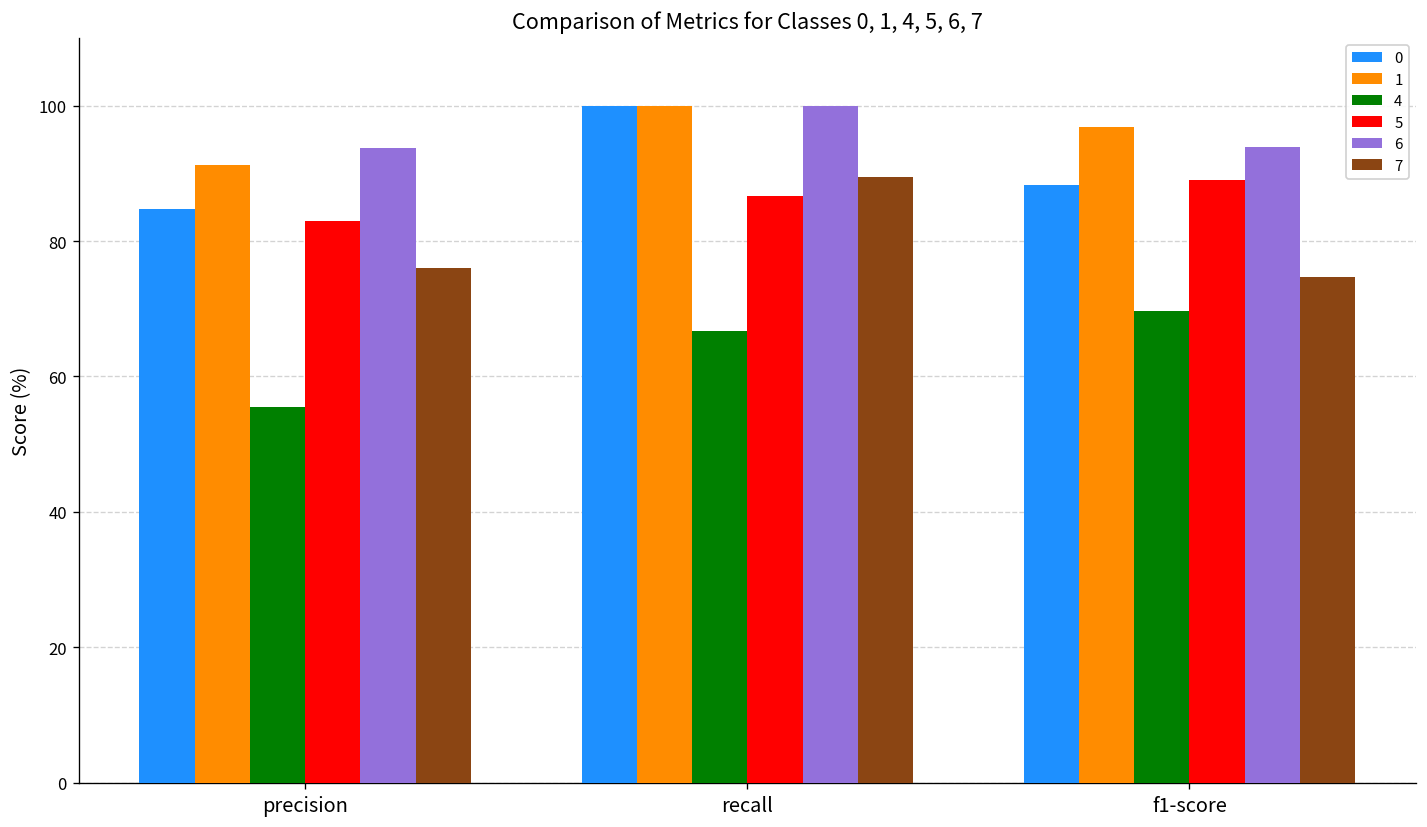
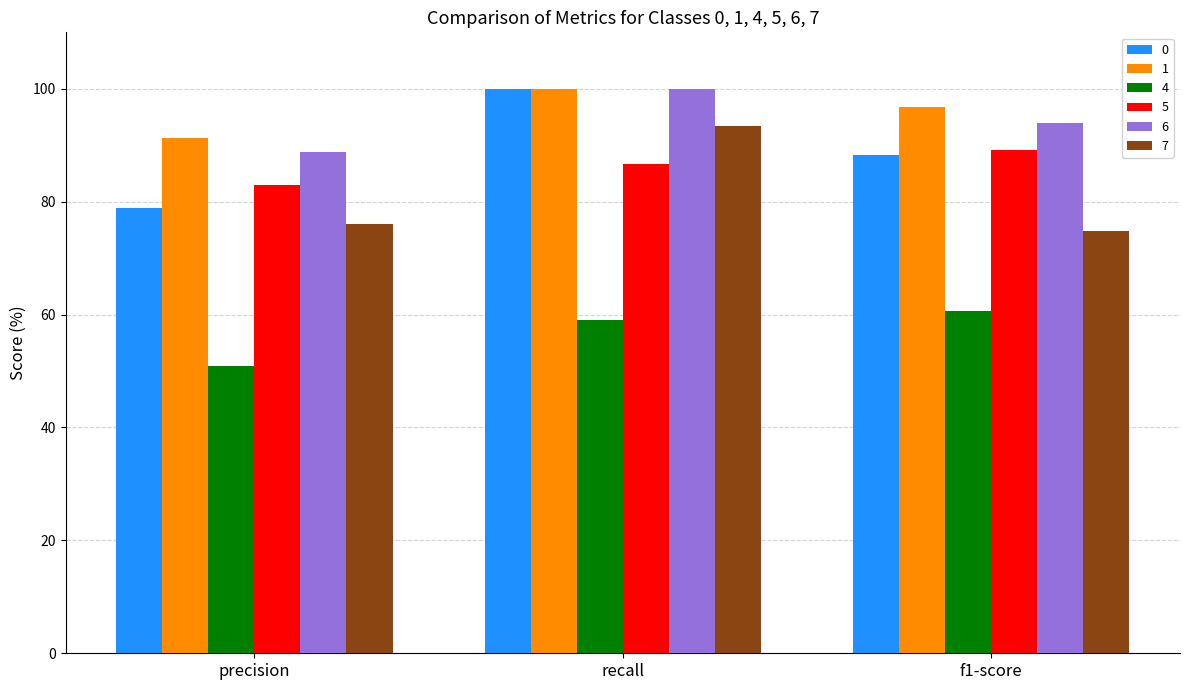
  {
    "0": {
-     "precision": 85,
+     "precision": 79,
      "recall": 100,
      "f1-score": 88
    },
    "1": {
      "precision": 91,
      "recall": 100,
      "f1-score": 97
    },
    "4": {
-     "precision": 56,
-     "recall": 67,
-     "f1-score": 70
+     "precision": 51,
+     "recall": 59,
+     "f1-score": 61
    },
    "5": {
      "precision": 83,
      "recall": 87,
      "f1-score": 89
    },
    "6": {
-     "precision": 94,
+     "precision": 89,
      "recall": 100,
      "f1-score": 94
    },
    "7": {
      "precision": 76,
-     "recall": 89,
+     "recall": 93,
      "f1-score": 75
    }
  }
